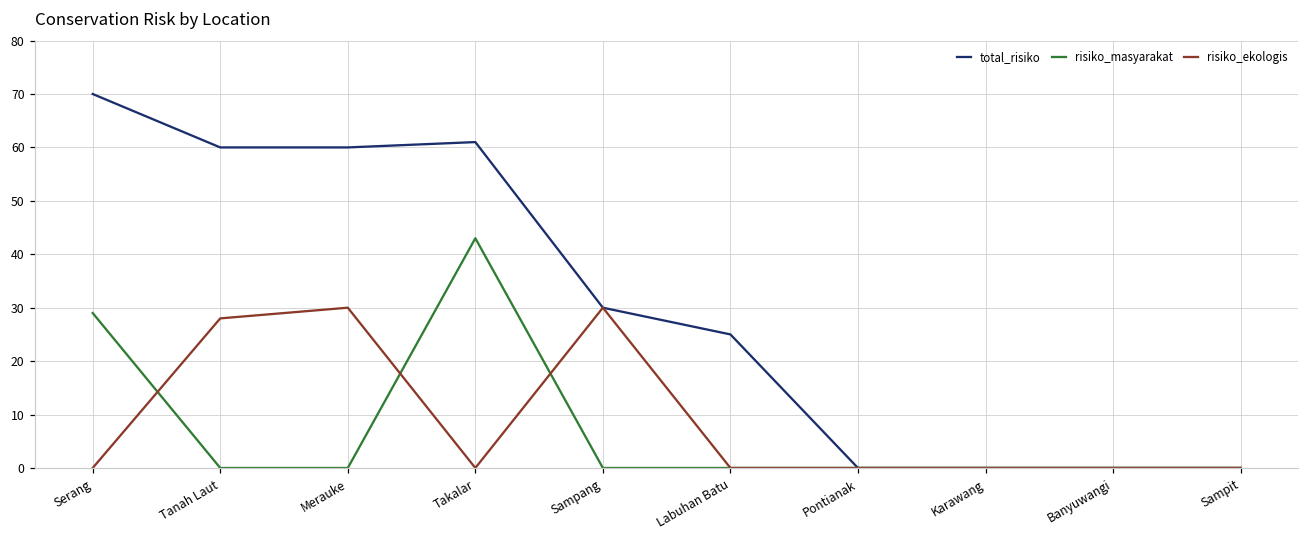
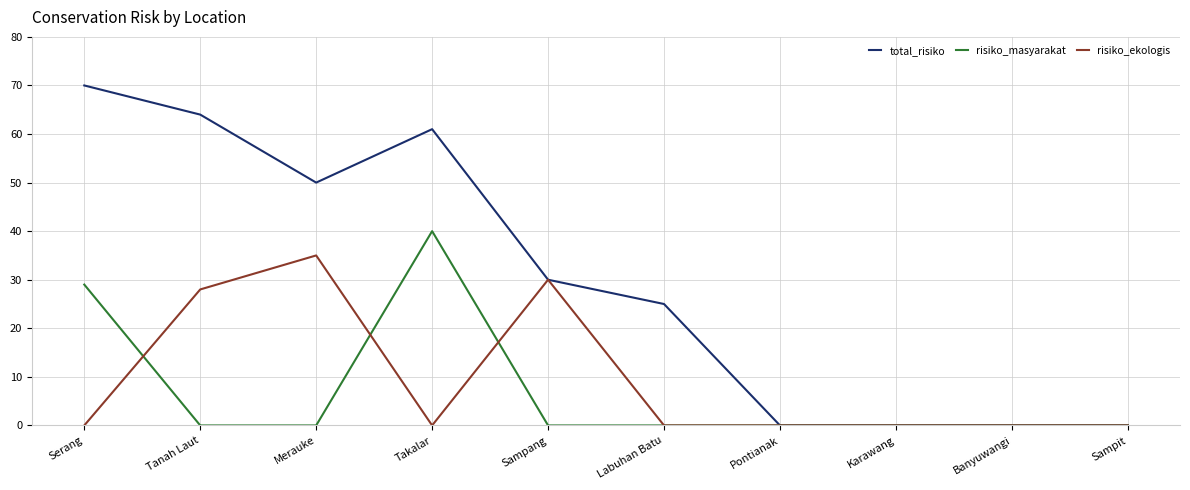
  {
    "total_risiko": {
      "Serang": 70,
-     "Tanah Laut": 60,
-     "Merauke": 60,
+     "Tanah Laut": 64,
+     "Merauke": 50,
      "Takalar": 61,
      "Labuhan Batu": 25
    },
    "risiko_masyarakat": {
      "Serang": 29,
      "Tanah Laut": 0,
      "Merauke": 0,
-     "Takalar": 43,
+     "Takalar": 40,
      "Sampang": 0
    },
    "risiko_ekologis": {
      "Serang": 0,
      "Tanah Laut": 28,
-     "Merauke": 30,
+     "Merauke": 35,
      "Takalar": 0
    }
  }
